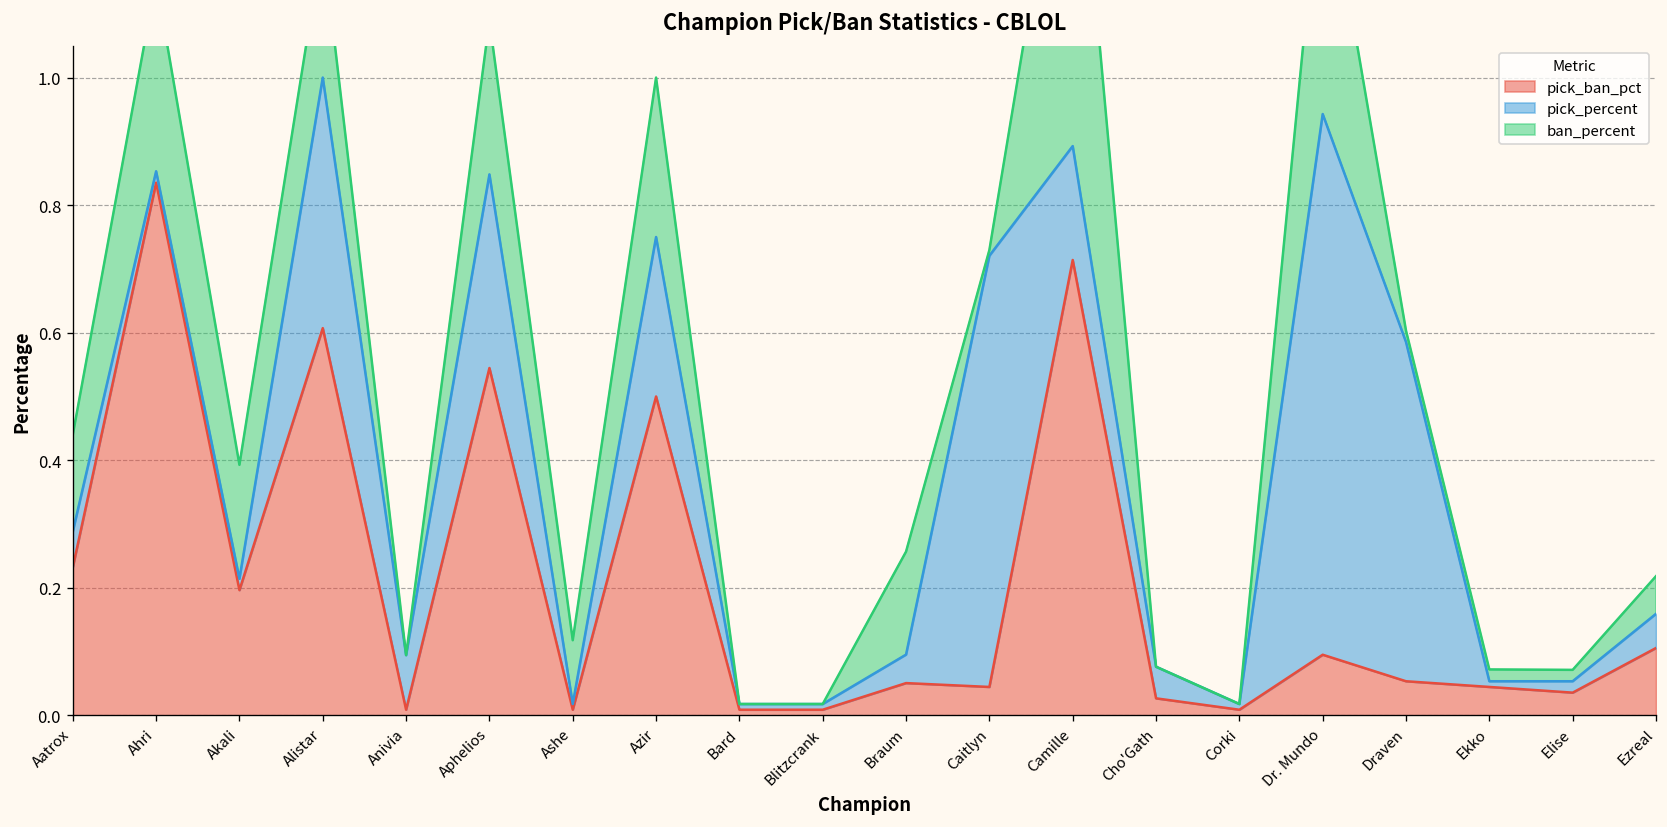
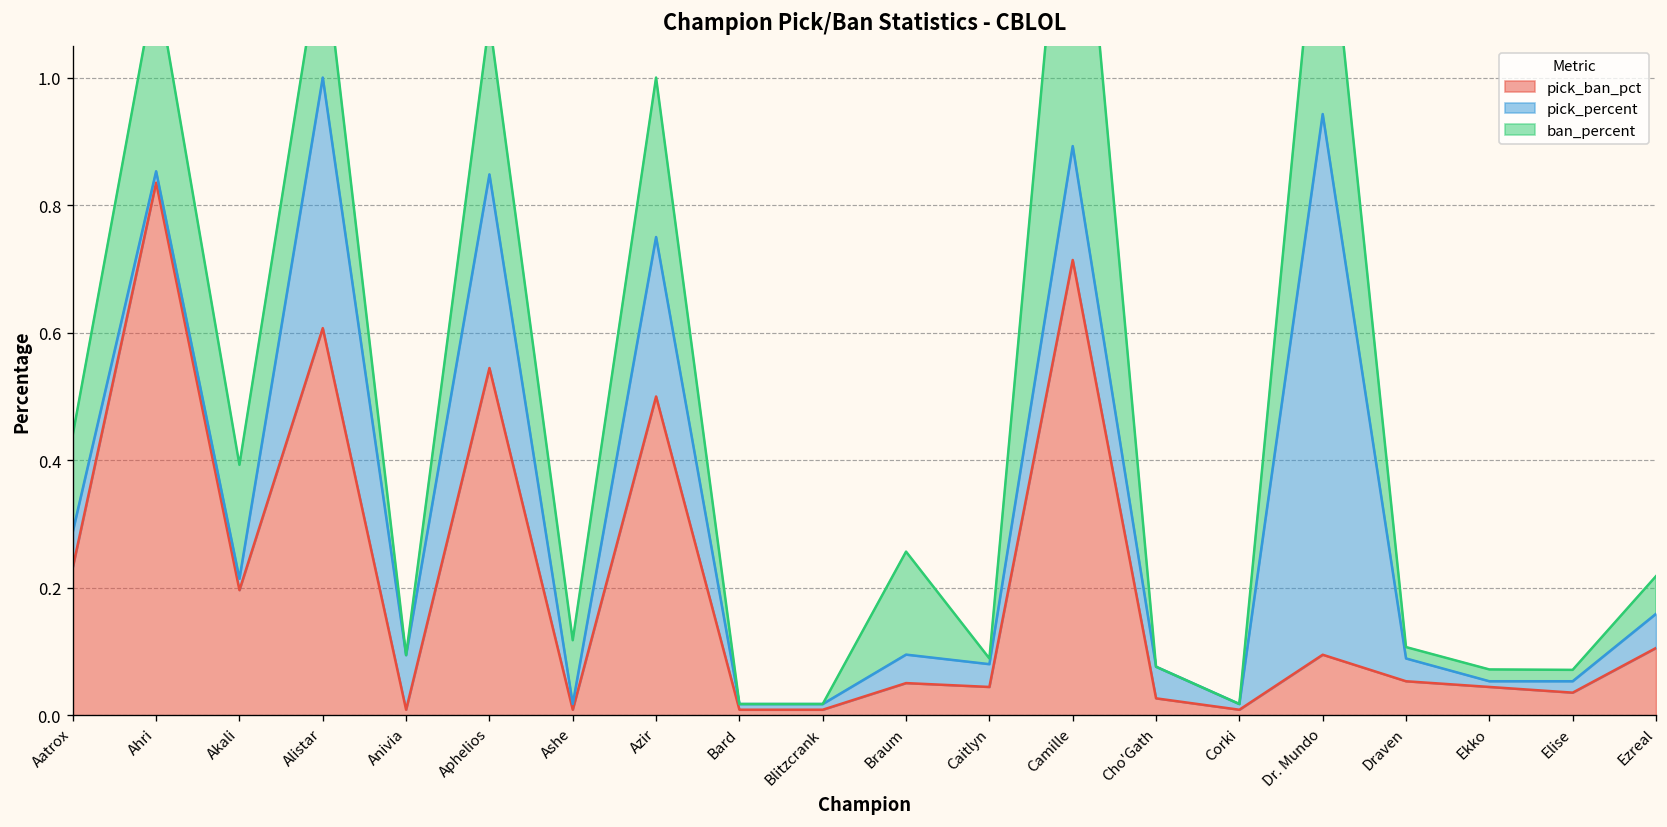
  {
    "pick_ban_pct": {
      "Aatrox": 0.23,
      "Ahri": 0.84,
      "Akali": 0.20,
      "Alistar": 0.61,
      "Anivia": 0.01,
      "Aphelios": 0.54,
      "Ashe": 0.01,
      "Azir": 0.50,
      "Bard": 0.01,
      "Blitzcrank": 0.01,
      "Braum": 0.05,
      "Caitlyn": 0.04,
      "Camille": 0.71,
      "Cho'Gath": 0.03,
      "Corki": 0.01,
      "Dr. Mundo": 0.10,
      "Draven": 0.05,
      "Ekko": 0.04,
      "Elise": 0.04,
      "Ezreal": 0.11
    },
    "pick_percent": {
      "Aatrox": 0.06,
      "Ahri": 0.02,
      "Akali": 0.02,
      "Alistar": 0.39,
      "Aphelios": 0.30,
      "Ashe": 0.01,
      "Azir": 0.25,
      "Braum": 0.04,
-     "Caitlyn": 0.68,
+     "Caitlyn": 0.04,
      "Camille": 0.18,
      "Dr. Mundo": 0.85,
-     "Draven": 0.53,
+     "Draven": 0.04,
      "Ekko": 0.01,
      "Elise": 0.02,
      "Ezreal": 0.05
    },
    "ban_percent": {
      "Aatrox": 0.15,
      "Akali": 0.18,
      "Ashe": 0.10,
      "Azir": 0.25,
      "Braum": 0.16,
      "Caitlyn": 0.01,
      "Draven": 0.02,
      "Ekko": 0.02,
      "Elise": 0.02,
      "Ezreal": 0.06
    }
  }
